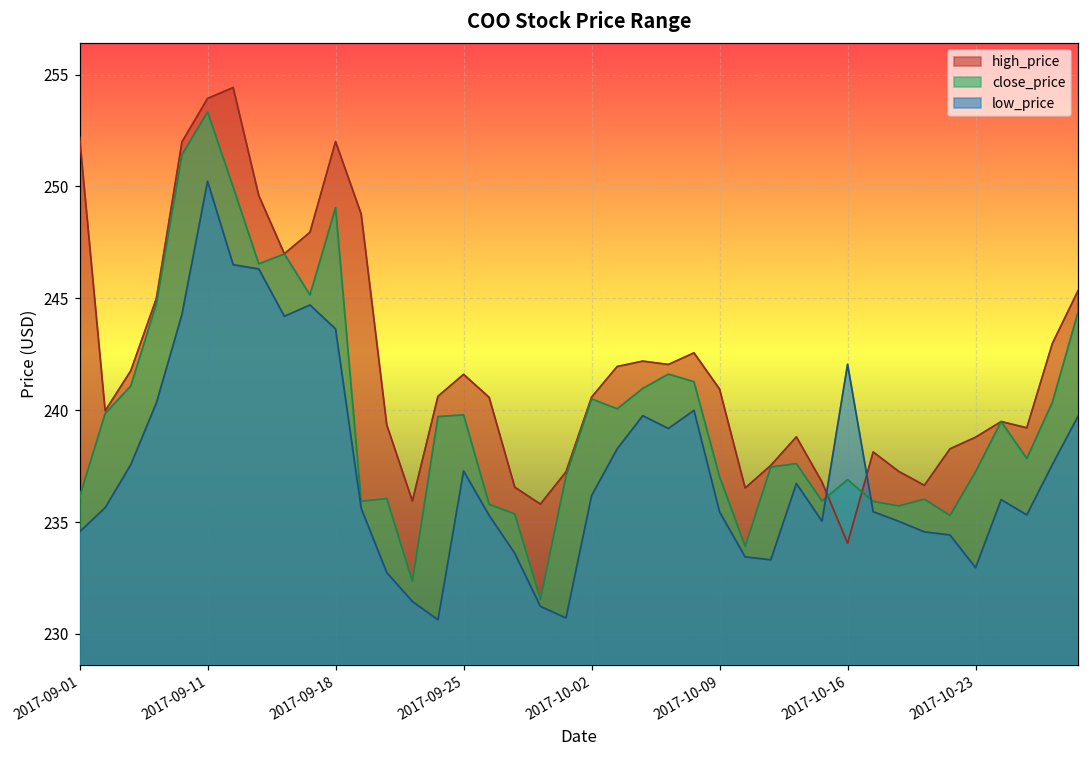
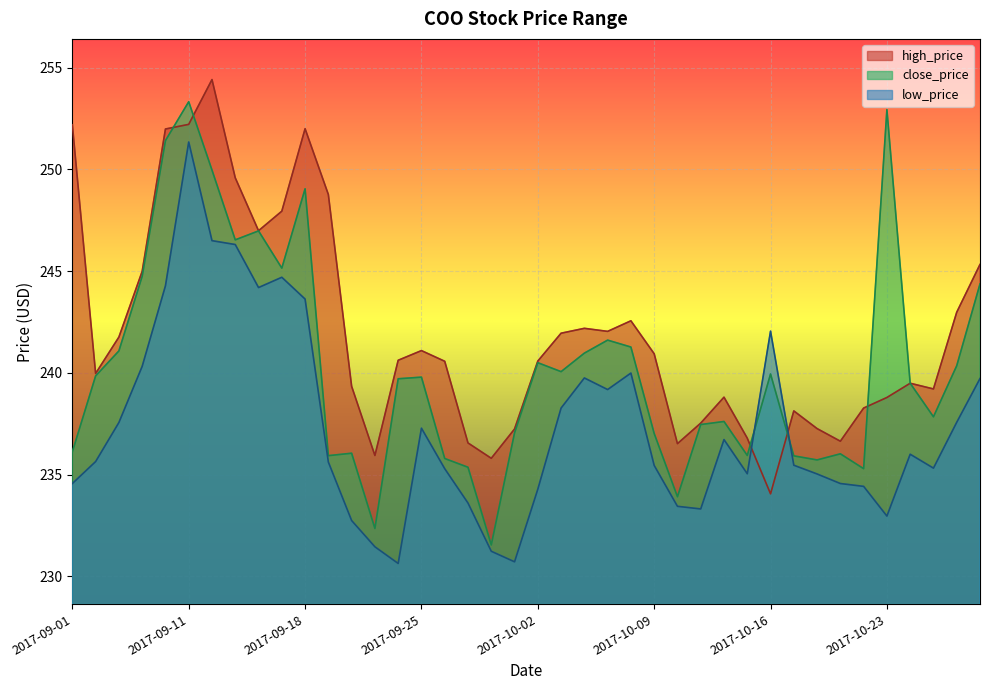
  {
    "high_price": {
      "2017-09-01": 252.2,
-     "2017-09-11": 253.9,
+     "2017-09-11": 252.2,
      "2017-09-18": 252.0,
-     "2017-09-25": 241.6,
+     "2017-09-25": 241.1,
      "2017-10-09": 240.9,
      "2017-10-16": 234.1,
      "2017-10-23": 238.8
    },
    "close_price": {
      "2017-09-01": 236.1,
      "2017-09-11": 253.3,
      "2017-09-18": 249.0,
      "2017-09-25": 239.8,
      "2017-10-09": 237.0,
-     "2017-10-16": 236.9,
-     "2017-10-23": 237.3
+     "2017-10-16": 239.9,
+     "2017-10-23": 252.9
    },
    "low_price": {
      "2017-09-01": 234.6,
-     "2017-09-11": 250.2,
+     "2017-09-11": 251.3,
      "2017-09-18": 243.6,
      "2017-09-25": 237.3,
-     "2017-10-02": 236.2,
+     "2017-10-02": 234.3,
      "2017-10-09": 235.5,
      "2017-10-16": 242.1,
      "2017-10-23": 233.0
    }
  }
